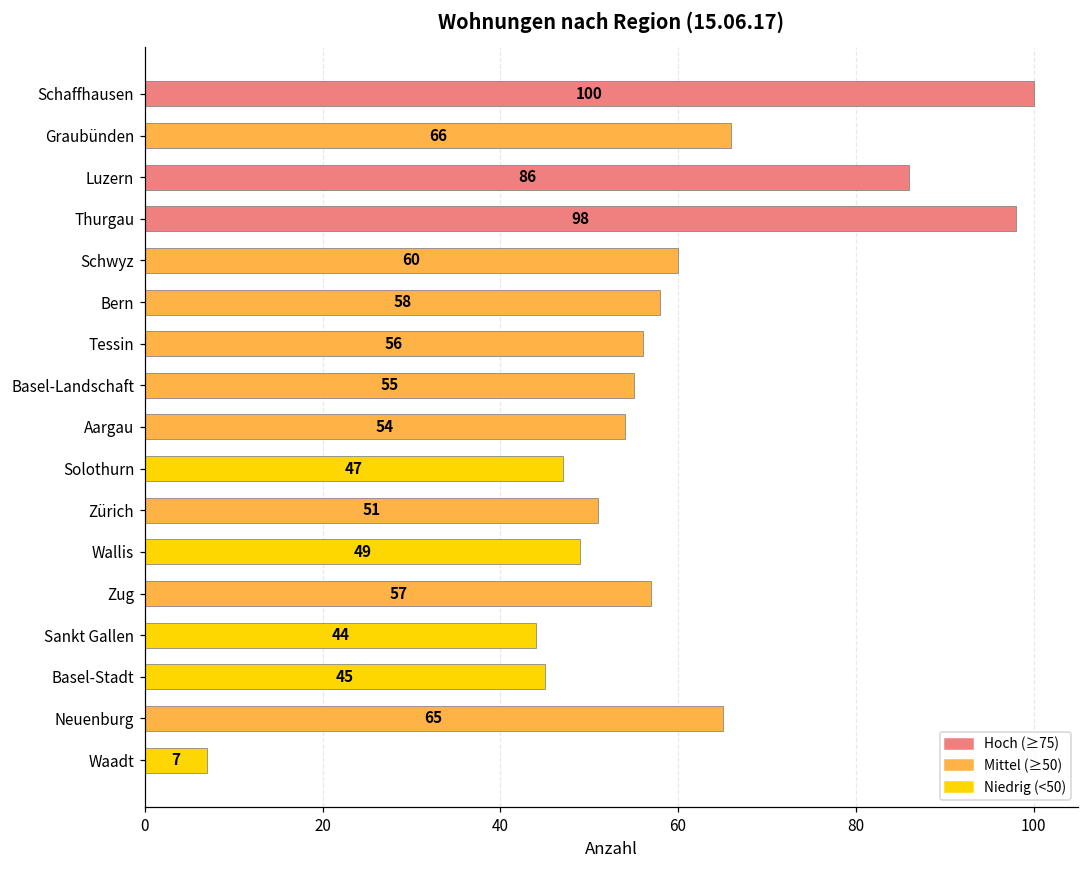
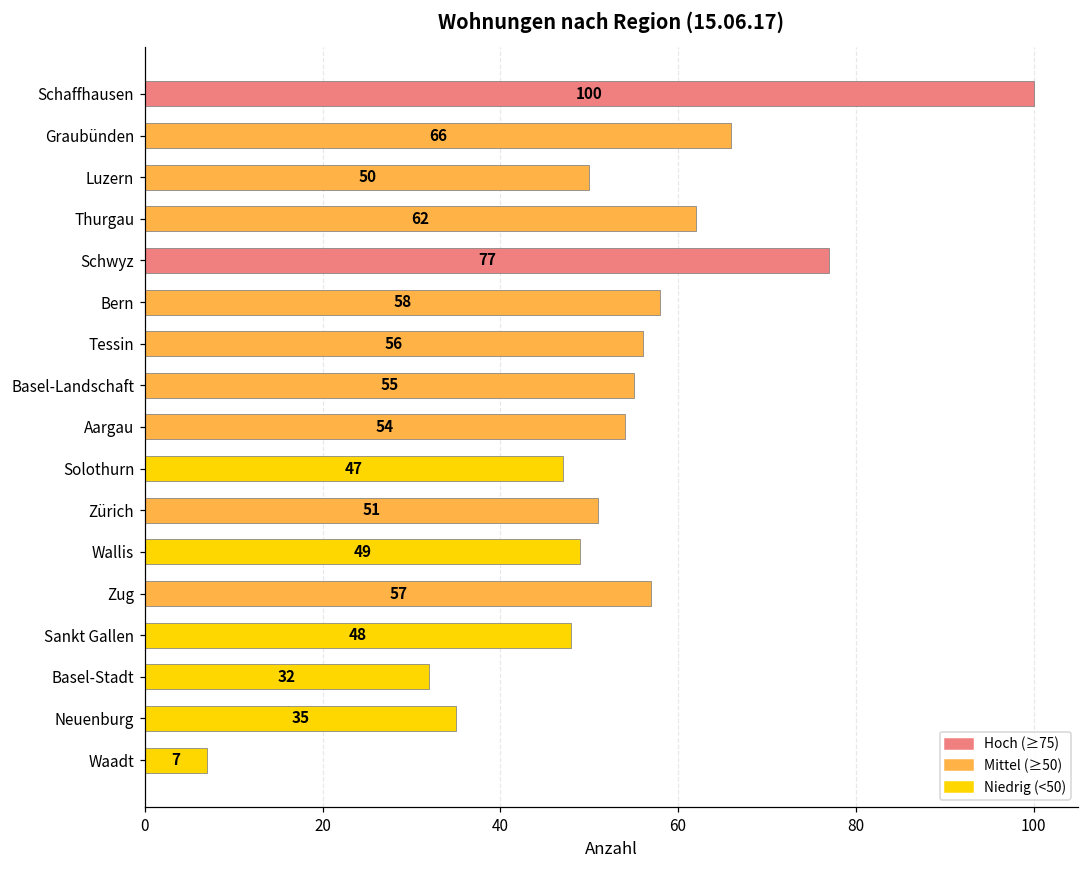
  {
    "Schaffhausen": 100,
    "Graubünden": 66,
-   "Luzern": 86,
-   "Thurgau": 98,
-   "Schwyz": 60,
+   "Luzern": 50,
+   "Thurgau": 62,
+   "Schwyz": 77,
    "Bern": 58,
    "Tessin": 56,
    "Basel-Landschaft": 55,
    "Aargau": 54,
    "Solothurn": 47,
    "Zürich": 51,
    "Wallis": 49,
    "Zug": 57,
-   "Sankt Gallen": 44,
-   "Basel-Stadt": 45,
-   "Neuenburg": 65,
+   "Sankt Gallen": 48,
+   "Basel-Stadt": 32,
+   "Neuenburg": 35,
    "Waadt": 7
  }
